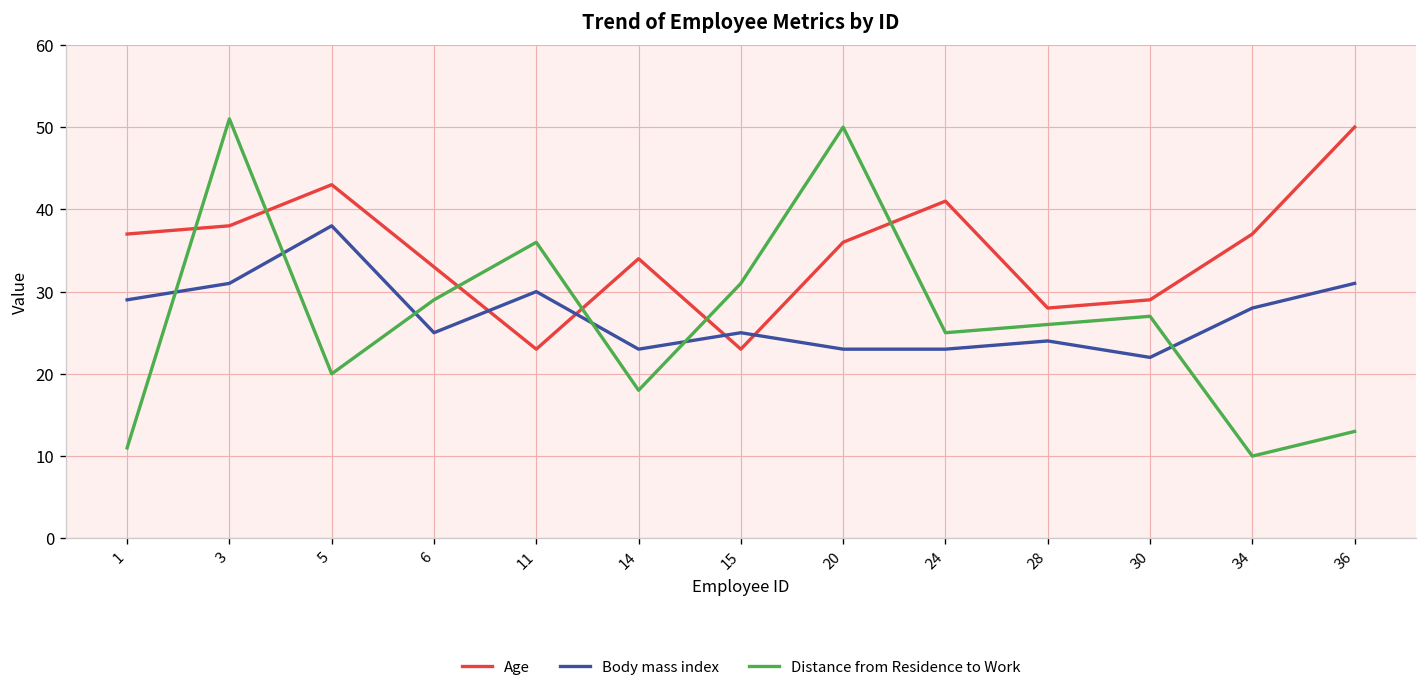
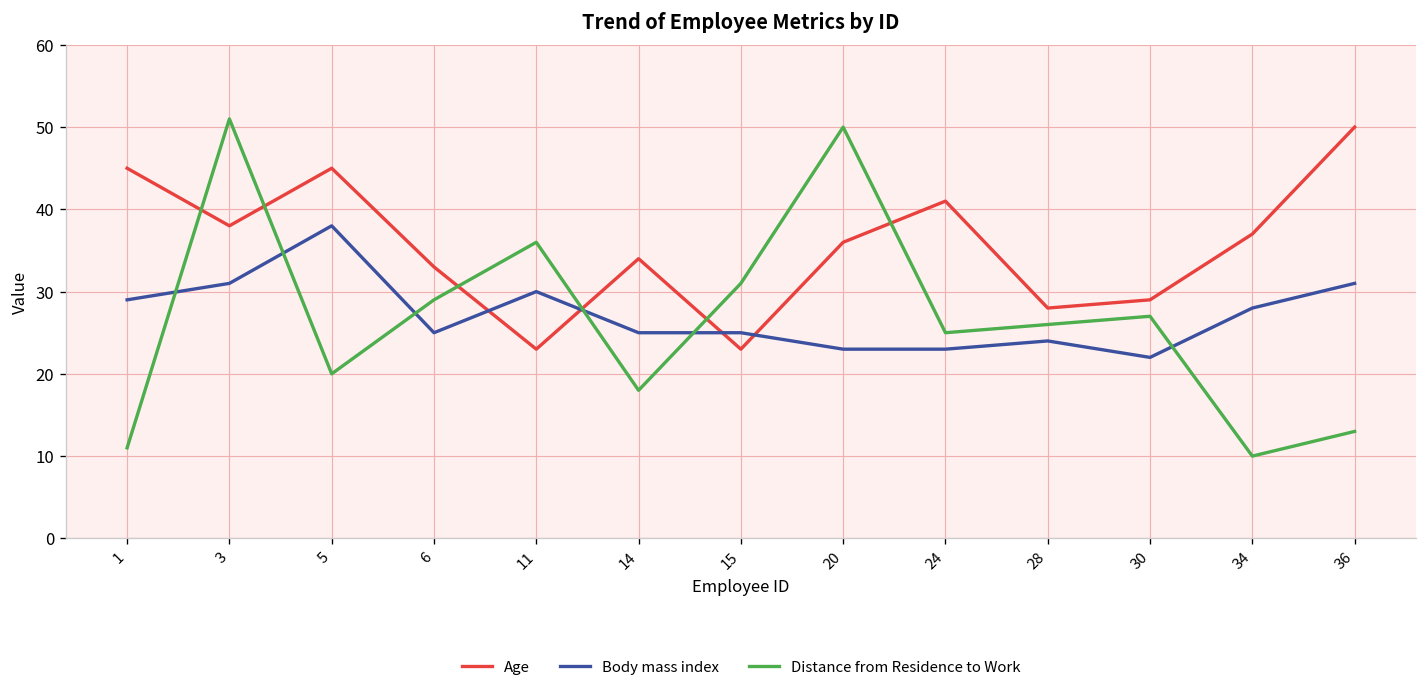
  {
    "Age": {
-     "1": 37,
+     "1": 45,
      "3": 38,
-     "5": 43,
+     "5": 45,
      "6": 33,
      "11": 23,
      "14": 34,
      "15": 23,
      "20": 36,
      "24": 41,
      "28": 28,
      "30": 29,
      "34": 37,
      "36": 50
    },
    "Body mass index": {
      "1": 29,
      "3": 31,
      "5": 38,
      "6": 25,
      "11": 30,
-     "14": 23,
+     "14": 25,
      "15": 25,
      "20": 23,
      "24": 23,
      "28": 24,
      "30": 22,
      "34": 28,
      "36": 31
    },
    "Distance from Residence to Work": {
      "1": 11,
      "3": 51,
      "5": 20,
      "6": 29,
      "11": 36,
      "14": 18,
      "15": 31,
      "20": 50,
      "24": 25,
      "28": 26,
      "30": 27,
      "34": 10,
      "36": 13
    }
  }
